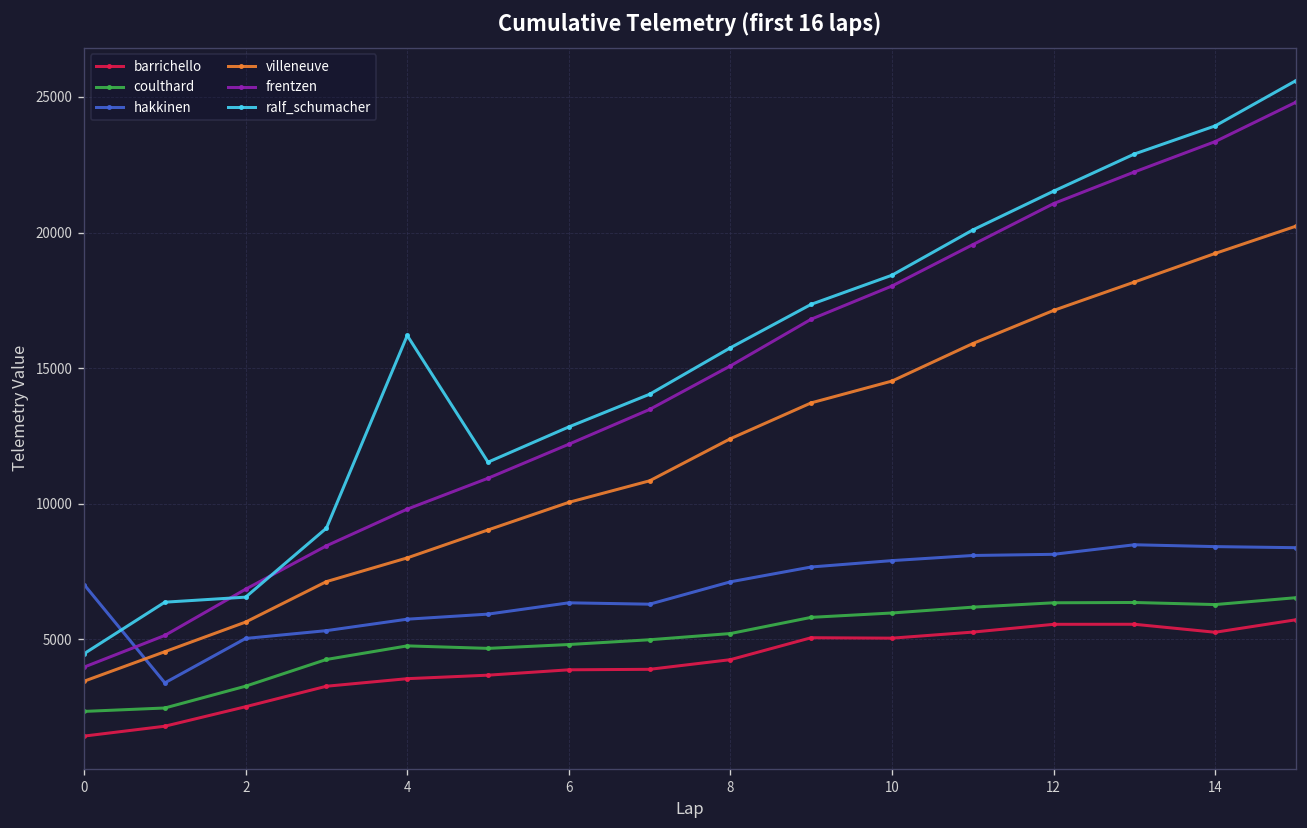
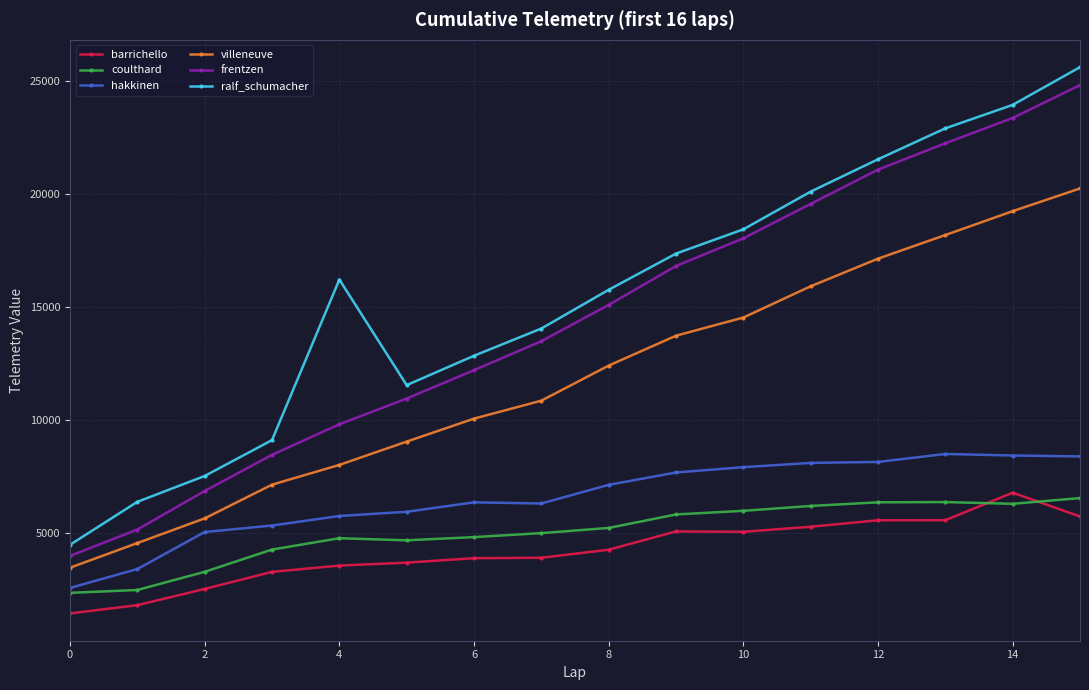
  {
    "barrichello": {
      "0": 1400,
      "2": 2500,
      "4": 3600,
      "6": 3900,
      "8": 4300,
      "10": 5000,
      "12": 5600,
-     "14": 5300
+     "14": 6800
    },
    "coulthard": {
      "0": 2300,
      "2": 3300,
      "4": 4800,
      "6": 4800,
      "8": 5200,
      "10": 6000,
      "12": 6400,
      "14": 6300
    },
    "hakkinen": {
-     "0": 7000,
+     "0": 2600,
      "2": 5000,
      "4": 5700,
      "6": 6400,
      "8": 7100,
      "10": 7900,
      "12": 8100,
      "14": 8400
    },
    "villeneuve": {
      "0": 3500,
      "2": 5600,
      "4": 8000,
      "6": 10100,
      "8": 12400,
      "10": 14500,
      "12": 17100,
      "14": 19200
    },
    "frentzen": {
      "0": 4000,
      "2": 6900,
      "4": 9800,
      "6": 12200,
      "8": 15100,
      "10": 18000,
      "12": 21100,
      "14": 23400
    },
    "ralf_schumacher": {
      "0": 4500,
-     "2": 6600,
+     "2": 7500,
      "4": 16200,
      "6": 12800,
      "8": 15800,
      "10": 18400,
      "12": 21500,
      "14": 23900
    }
  }
